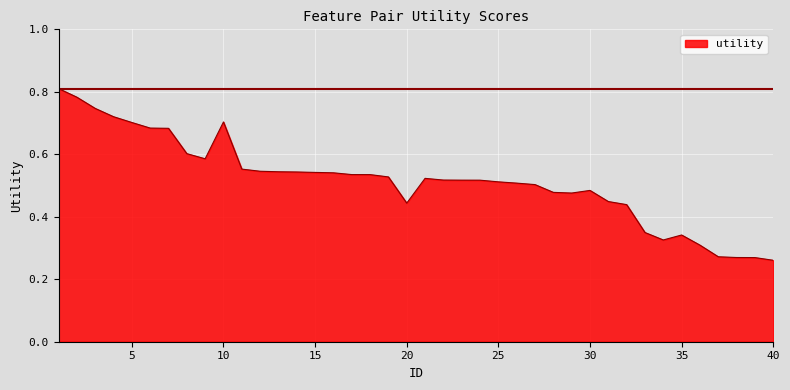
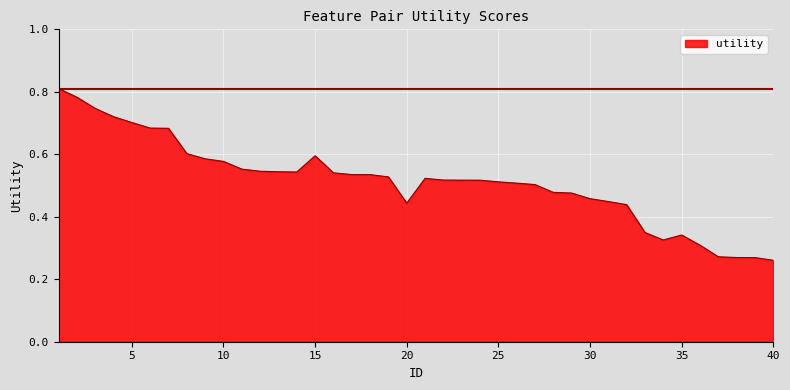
  {
    "5": 0.70,
-   "10": 0.70,
-   "15": 0.54,
+   "10": 0.58,
+   "15": 0.60,
    "20": 0.44,
    "25": 0.51,
-   "30": 0.48,
+   "30": 0.46,
    "35": 0.34,
    "40": 0.26
  }
